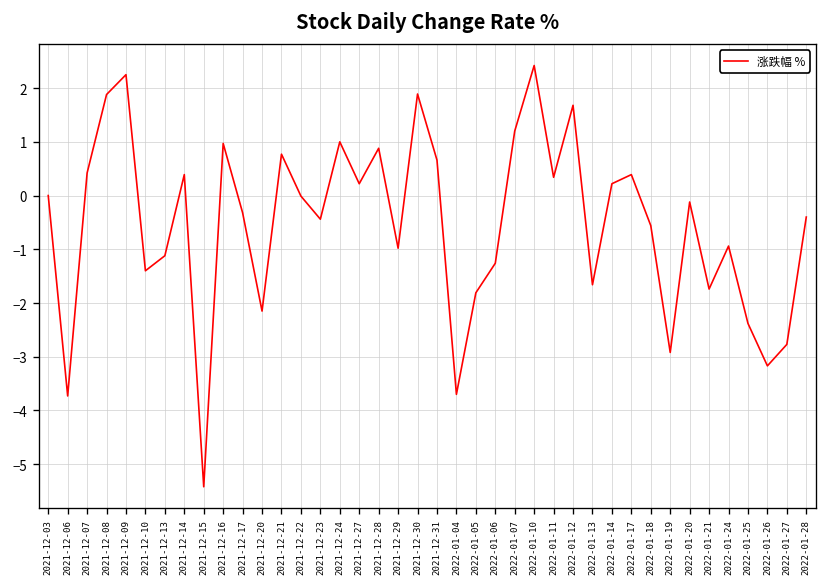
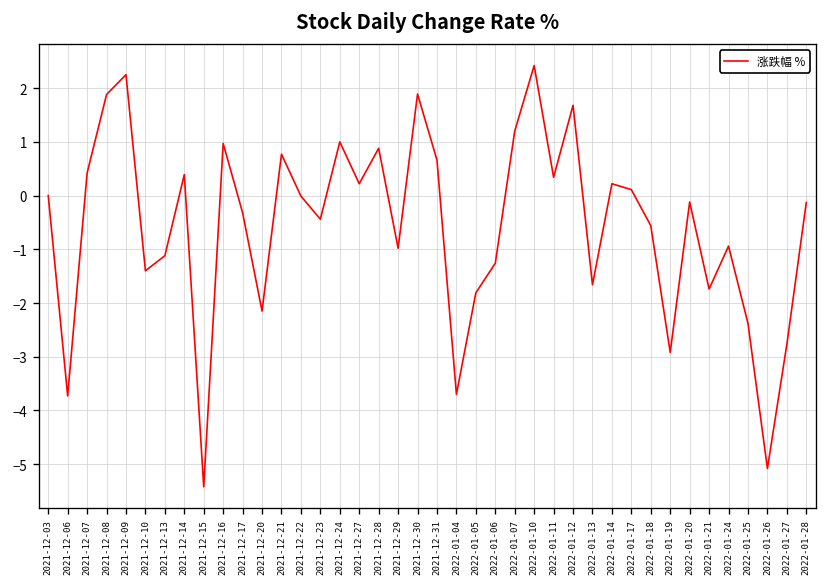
  {
    "2021-12-03": 0.0,
    "2021-12-06": -3.7,
    "2021-12-07": 0.4,
    "2021-12-08": 1.9,
    "2021-12-09": 2.3,
    "2021-12-10": -1.4,
    "2021-12-13": -1.1,
    "2021-12-14": 0.4,
    "2021-12-15": -5.4,
    "2021-12-16": 1.0,
    "2021-12-17": -0.3,
    "2021-12-20": -2.2,
    "2021-12-21": 0.8,
    "2021-12-22": 0.0,
    "2021-12-23": -0.4,
    "2021-12-24": 1.0,
    "2021-12-27": 0.2,
    "2021-12-28": 0.9,
    "2021-12-29": -1.0,
    "2021-12-30": 1.9,
    "2021-12-31": 0.7,
    "2022-01-04": -3.7,
    "2022-01-05": -1.8,
    "2022-01-06": -1.3,
    "2022-01-07": 1.2,
    "2022-01-10": 2.4,
    "2022-01-11": 0.3,
    "2022-01-12": 1.7,
    "2022-01-13": -1.7,
    "2022-01-14": 0.2,
-   "2022-01-17": 0.4,
+   "2022-01-17": 0.1,
    "2022-01-18": -0.6,
    "2022-01-19": -2.9,
    "2022-01-20": -0.1,
    "2022-01-21": -1.7,
    "2022-01-24": -0.9,
    "2022-01-25": -2.4,
-   "2022-01-26": -3.2,
+   "2022-01-26": -5.1,
    "2022-01-27": -2.8,
-   "2022-01-28": -0.4
+   "2022-01-28": -0.1
  }
